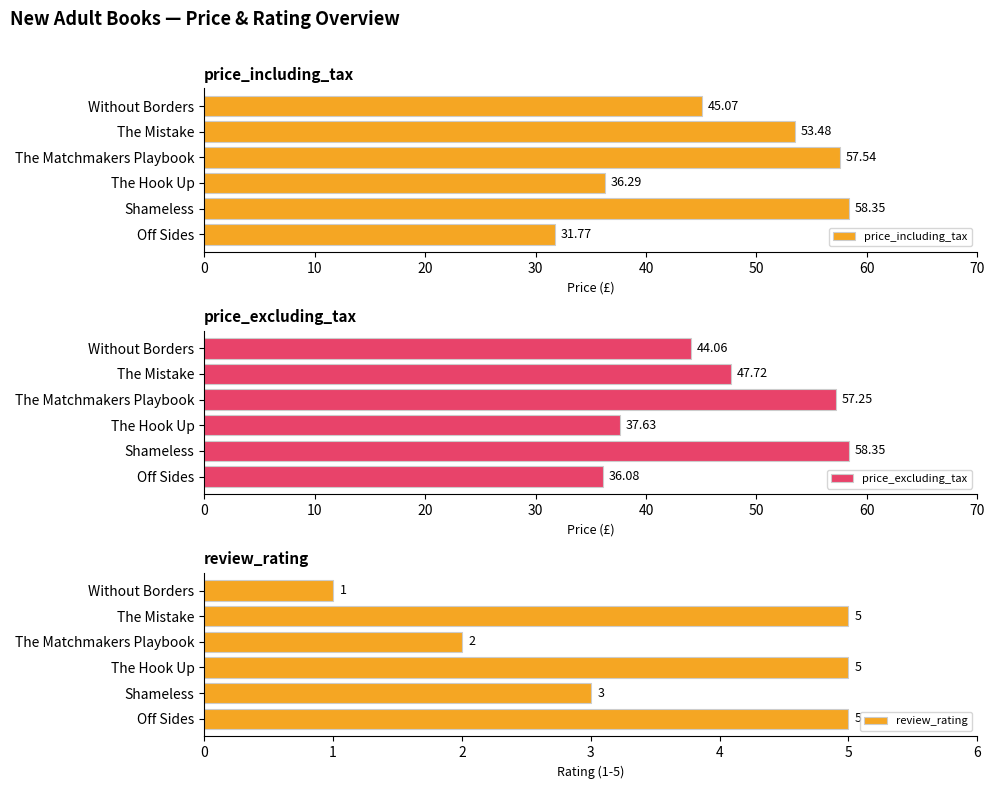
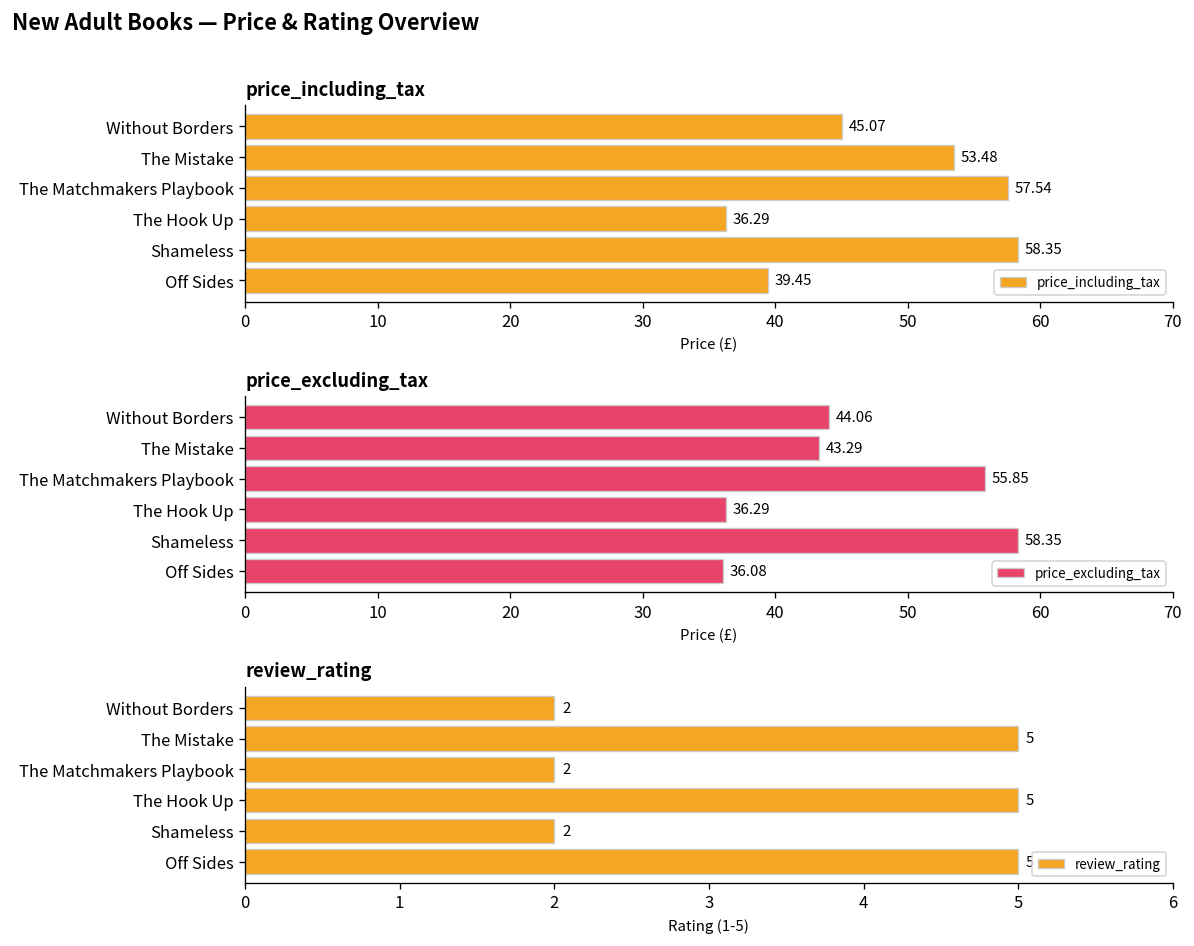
  {
    "price_including_tax": {
      "Without Borders": 45.07,
      "The Mistake": 53.48,
      "The Matchmakers Playbook": 57.54,
      "The Hook Up": 36.29,
      "Shameless": 58.35,
-     "Off Sides": 31.77
+     "Off Sides": 39.45
    },
    "price_excluding_tax": {
      "Without Borders": 44.06,
-     "The Mistake": 47.72,
-     "The Matchmakers Playbook": 57.25,
-     "The Hook Up": 37.63,
+     "The Mistake": 43.29,
+     "The Matchmakers Playbook": 55.85,
+     "The Hook Up": 36.29,
      "Shameless": 58.35,
      "Off Sides": 36.08
    },
    "review_rating": {
-     "Without Borders": 1,
+     "Without Borders": 2,
      "The Mistake": 5,
      "The Matchmakers Playbook": 2,
      "The Hook Up": 5,
-     "Shameless": 3
+     "Shameless": 2
    }
  }
